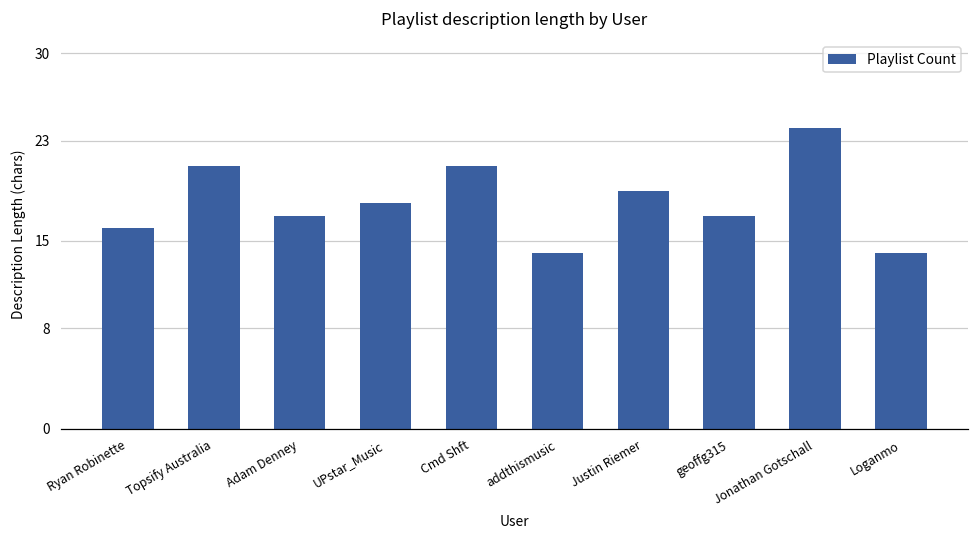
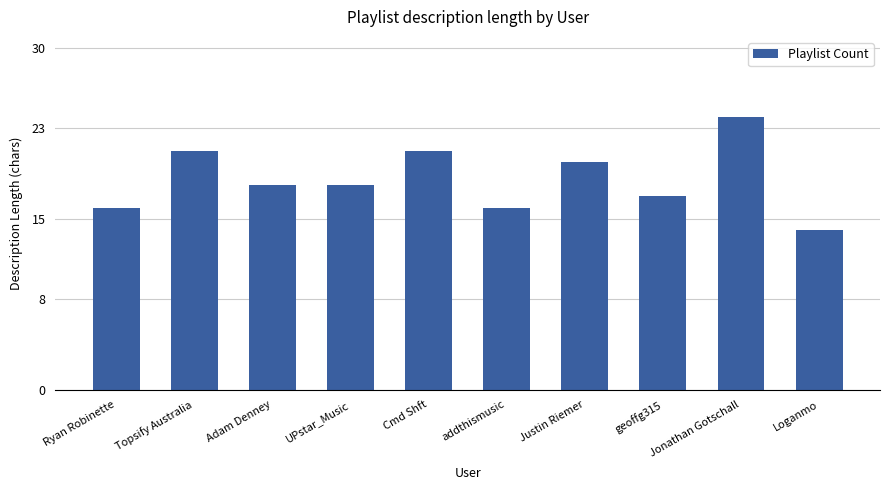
  {
    "Ryan Robinette": 16,
    "Topsify Australia": 21,
-   "Adam Denney": 17,
+   "Adam Denney": 18,
    "UPstar_Music": 18,
    "Cmd Shft": 21,
-   "addthismusic": 14,
-   "Justin Riemer": 19,
+   "addthismusic": 16,
+   "Justin Riemer": 20,
    "geoffg315": 17,
    "Jonathan Gotschall": 24,
    "Loganmo": 14
  }
